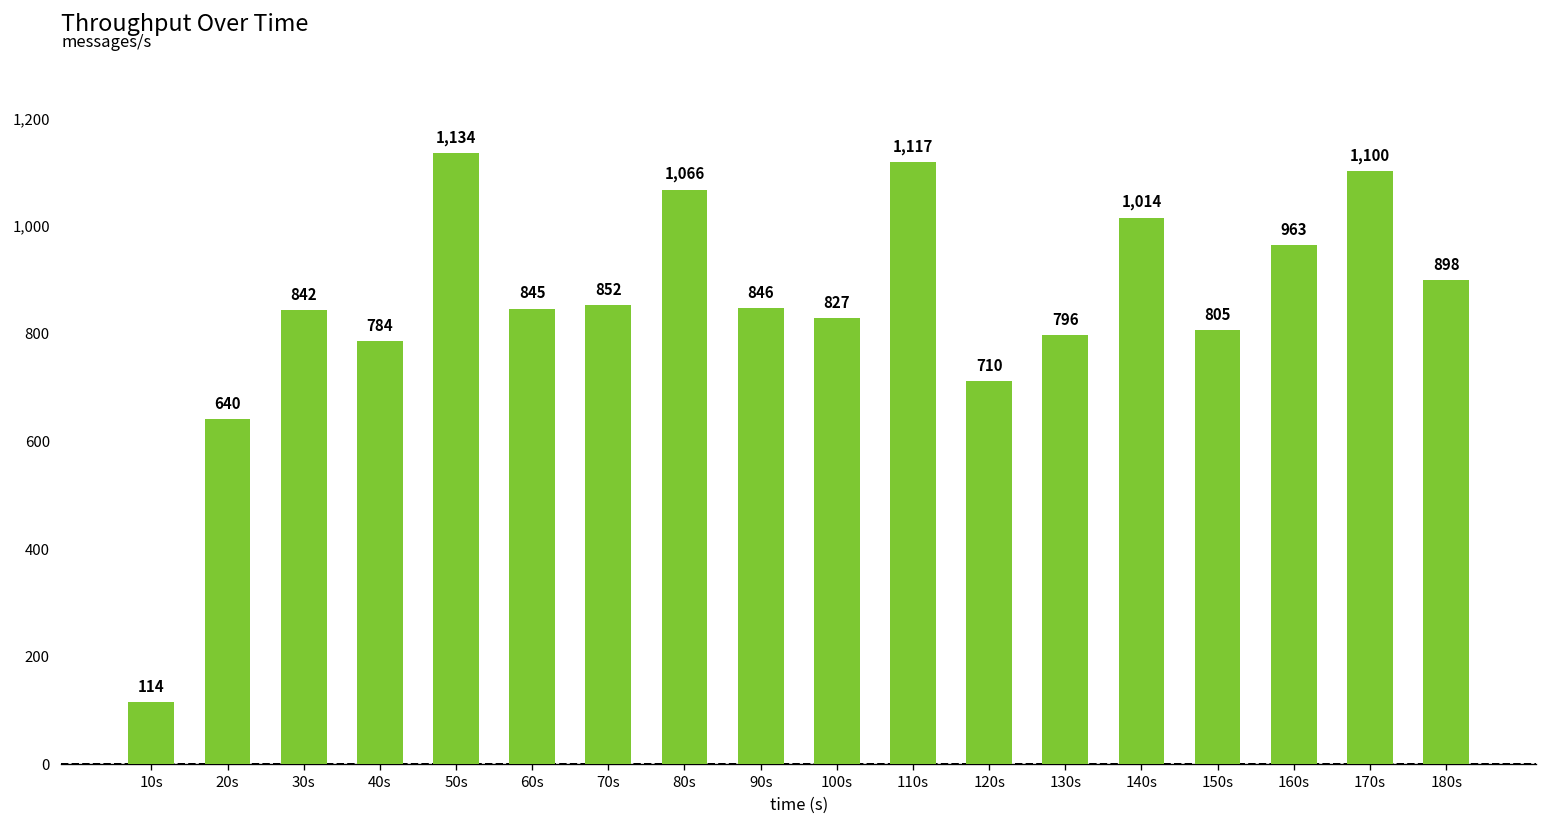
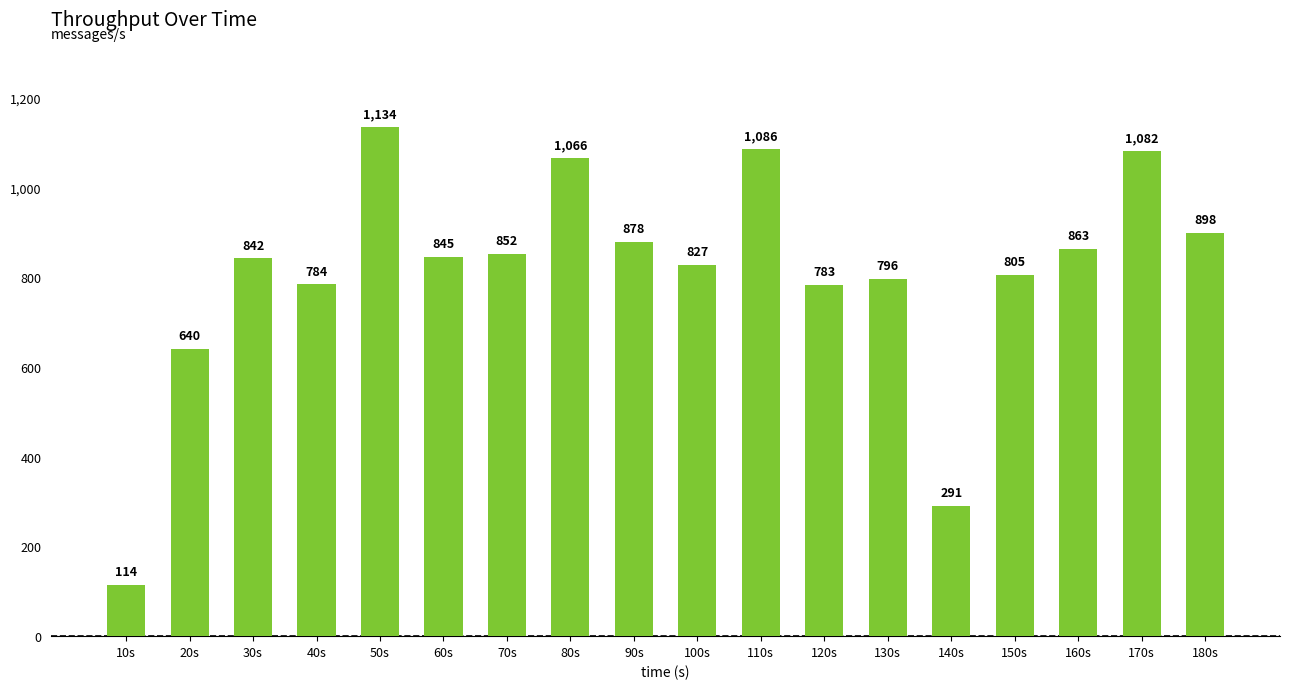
  {
    "10s": "114",
    "20s": "640",
    "30s": "842",
    "40s": "784",
    "50s": "1,134",
    "60s": "845",
    "70s": "852",
    "80s": "1,066",
-   "90s": "846",
+   "90s": "878",
    "100s": "827",
-   "110s": "1,117",
-   "120s": "710",
+   "110s": "1,086",
+   "120s": "783",
    "130s": "796",
-   "140s": "1,014",
+   "140s": "291",
    "150s": "805",
-   "160s": "963",
-   "170s": "1,100",
+   "160s": "863",
+   "170s": "1,082",
    "180s": "898"
  }
